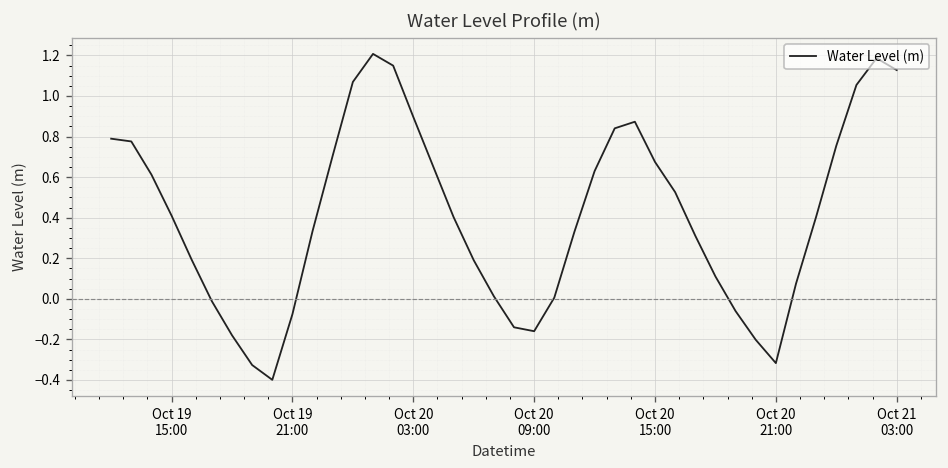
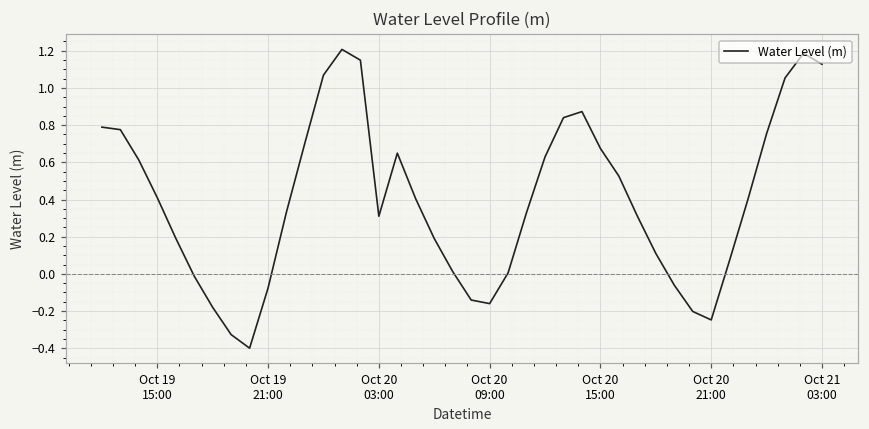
  {
    "Oct 19 15:00": 0.41,
    "Oct 19 21:00": -0.08,
-   "Oct 20 03:00": 0.90,
+   "Oct 20 03:00": 0.31,
    "Oct 20 09:00": -0.16,
    "Oct 20 15:00": 0.67,
-   "Oct 20 21:00": -0.32,
+   "Oct 20 21:00": -0.25,
    "Oct 21 03:00": 1.13
  }
